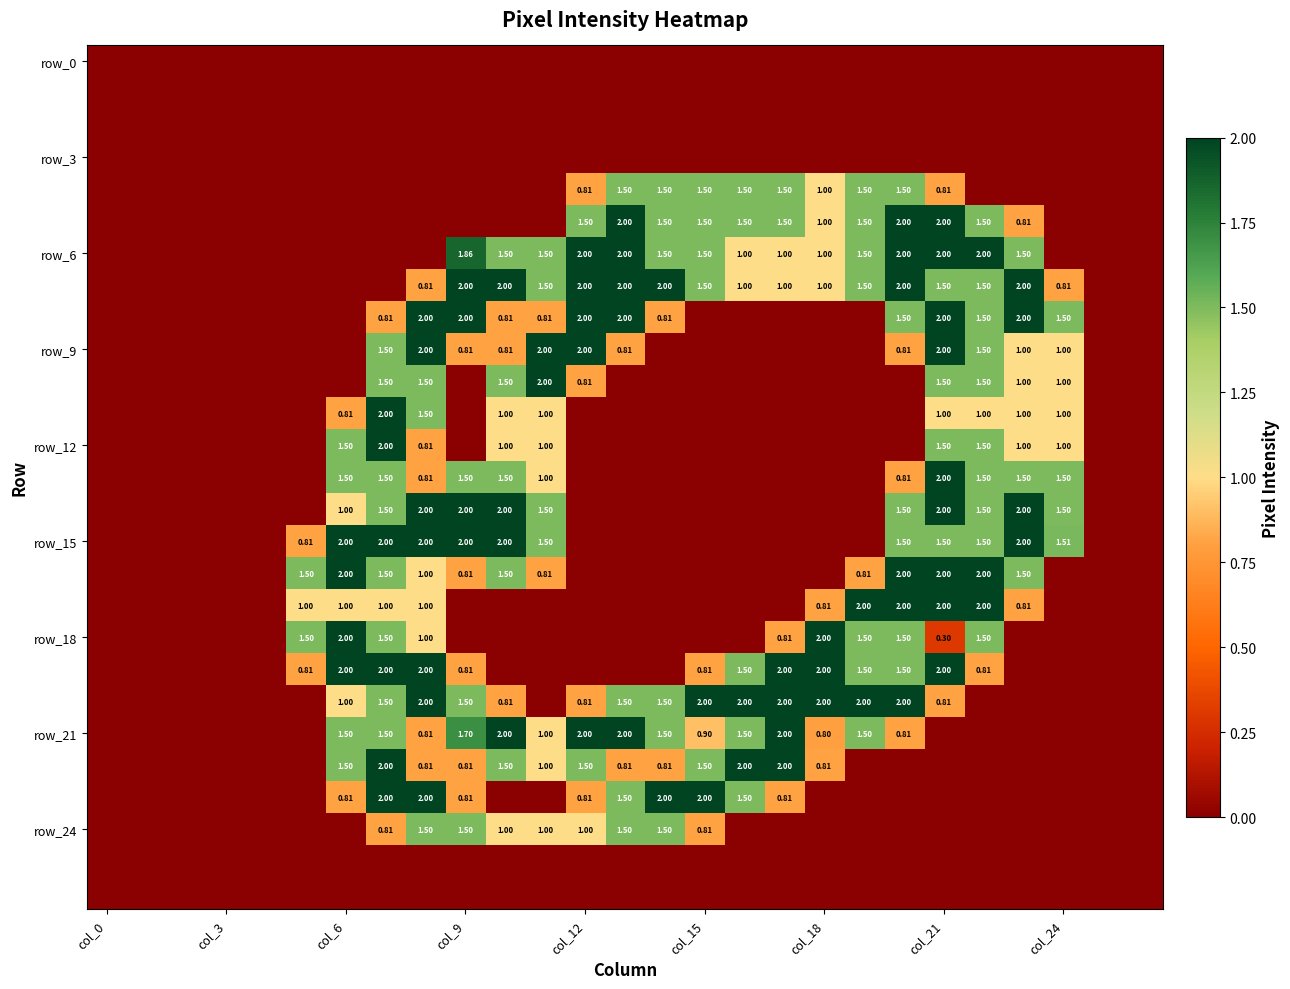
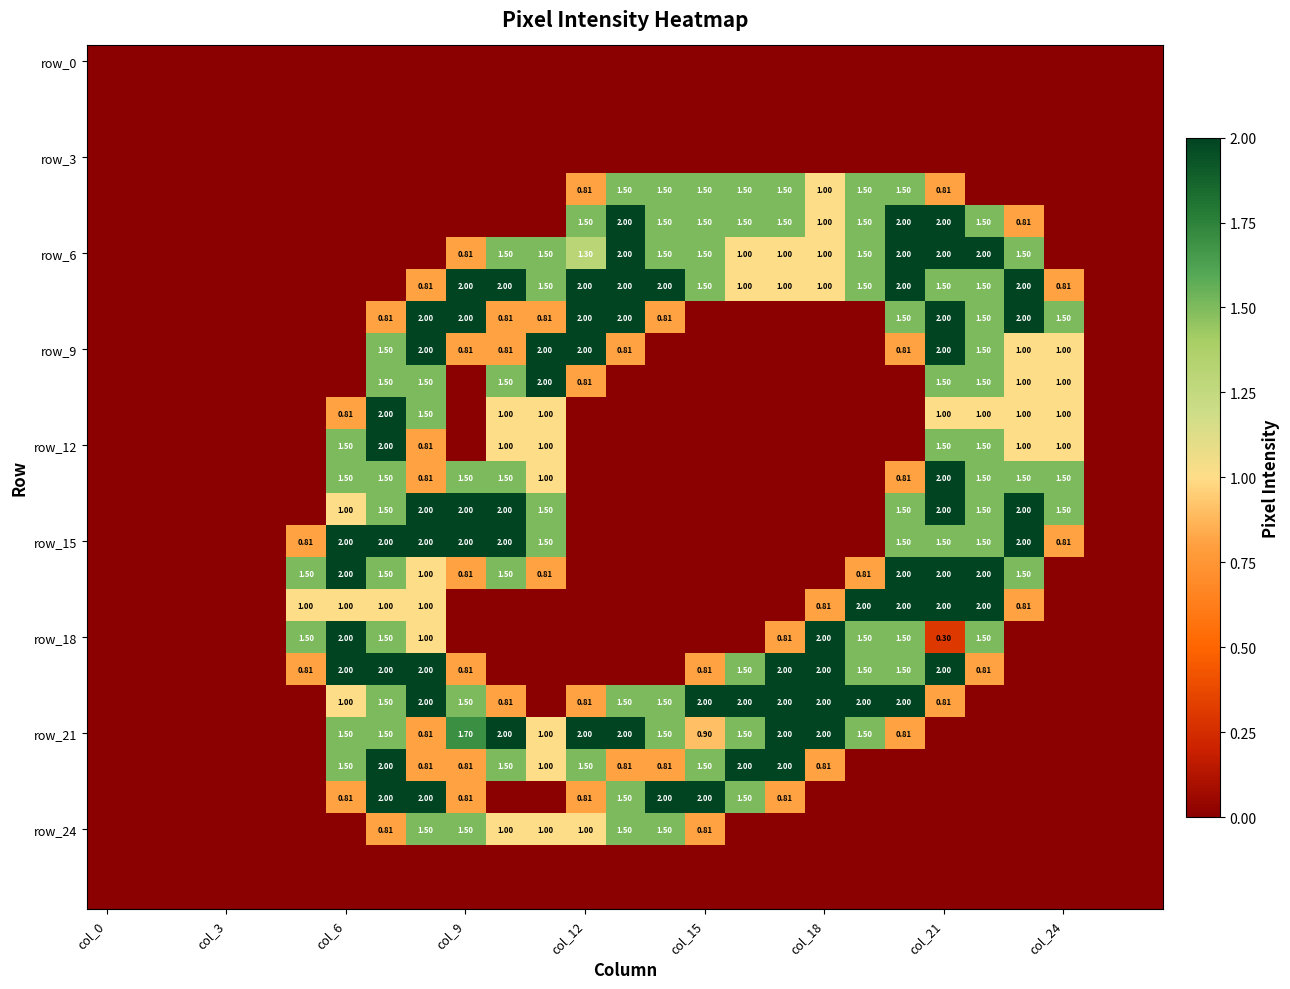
  {
    "row_6": {
-     "col_9": 1.86,
-     "col_12": 2.00,
+     "col_9": 0.81,
+     "col_12": 1.30,
      "col_15": 1.50,
      "col_18": 1.00,
      "col_21": 2.00
    },
    "row_9": {
      "col_9": 0.81,
      "col_12": 2.00,
      "col_21": 2.00,
      "col_24": 1.00
    },
    "row_12": {
      "col_6": 1.50,
      "col_21": 1.50,
      "col_24": 1.00
    },
    "row_15": {
      "col_6": 2.00,
      "col_9": 2.00,
      "col_21": 1.50,
-     "col_24": 1.51
+     "col_24": 0.81
    },
    "row_18": {
      "col_6": 2.00,
      "col_18": 2.00,
      "col_21": 0.30
    },
    "row_21": {
      "col_6": 1.50,
      "col_9": 1.70,
      "col_12": 2.00,
      "col_15": 0.90,
-     "col_18": 0.80
+     "col_18": 2.00
    },
    "row_24": {
      "col_9": 1.50,
      "col_12": 1.00,
      "col_15": 0.81
    }
  }
